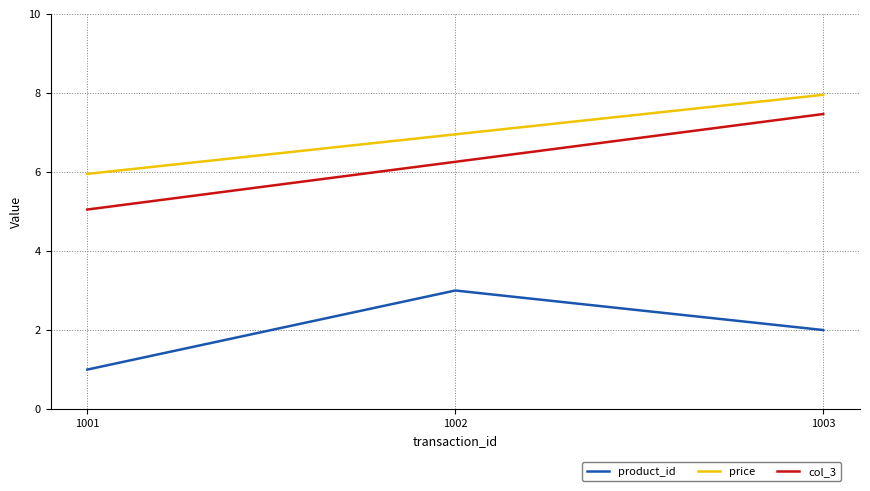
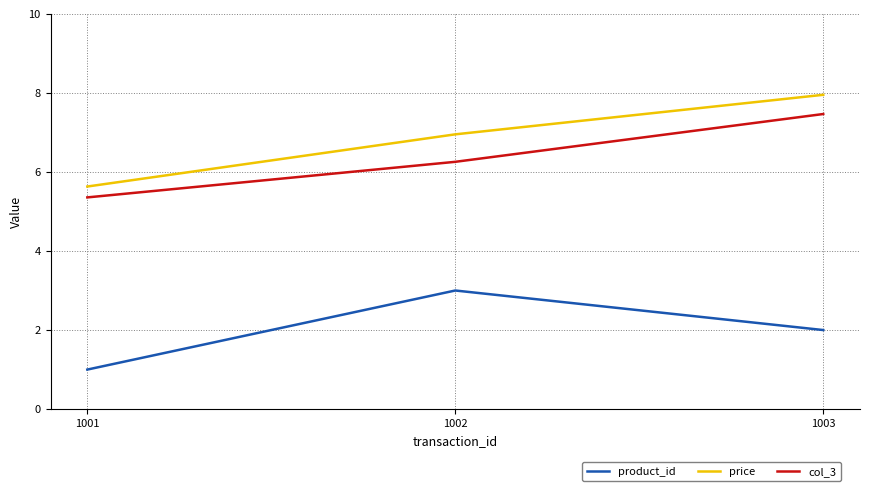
  {
    "product_id": {
      "1001": 1.0,
      "1002": 3.0,
      "1003": 2.0
    },
    "price": {
-     "1001": 6.0,
+     "1001": 5.6,
      "1002": 7.0,
      "1003": 8.0
    },
    "col_3": {
-     "1001": 5.0,
+     "1001": 5.4,
      "1002": 6.3,
      "1003": 7.5
    }
  }
